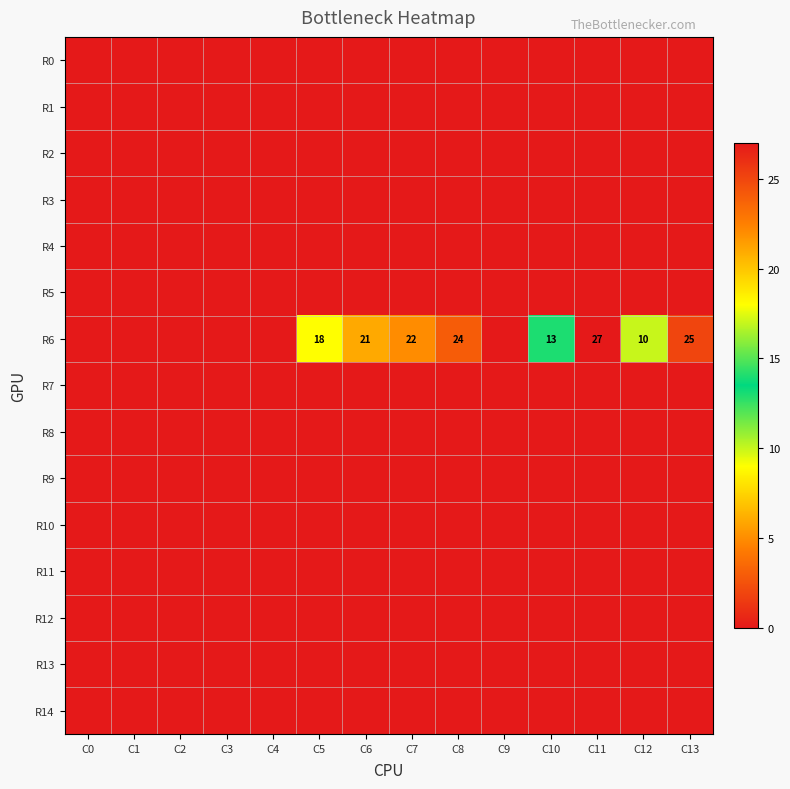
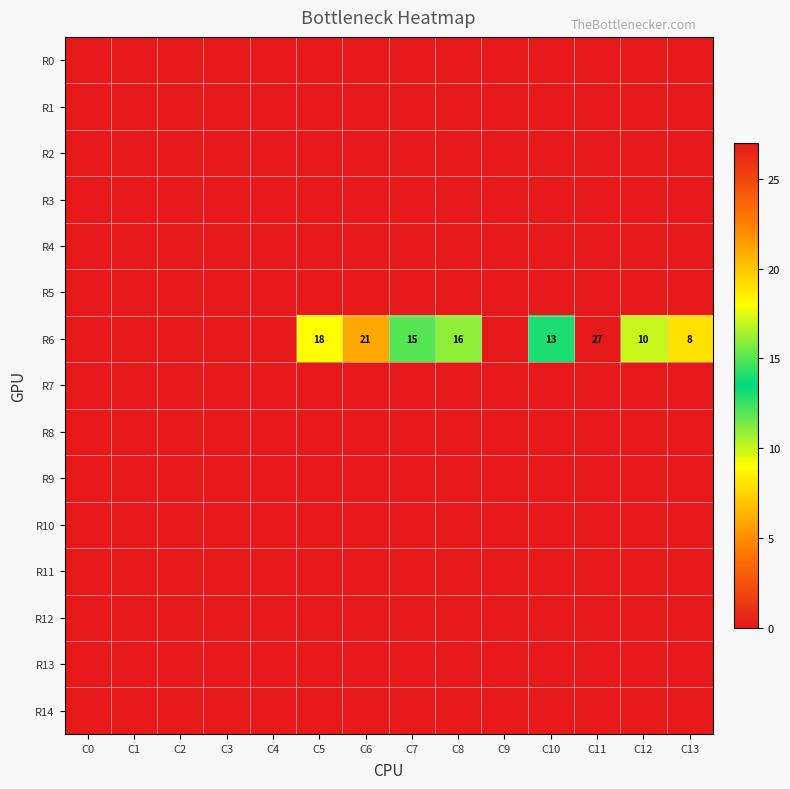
  {
    "R6": {
      "C5": 18,
      "C6": 21,
-     "C7": 22,
-     "C8": 24,
+     "C7": 15,
+     "C8": 16,
      "C10": 13,
      "C11": 27,
      "C12": 10,
-     "C13": 25
+     "C13": 8
    }
  }
